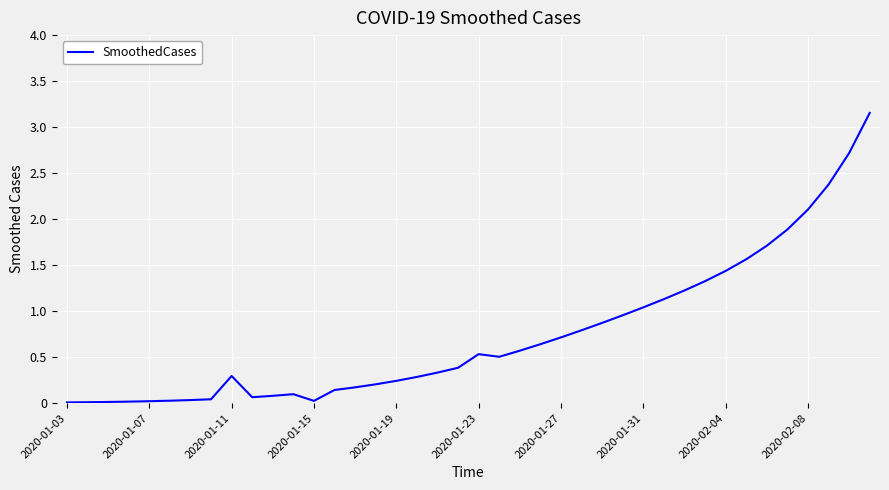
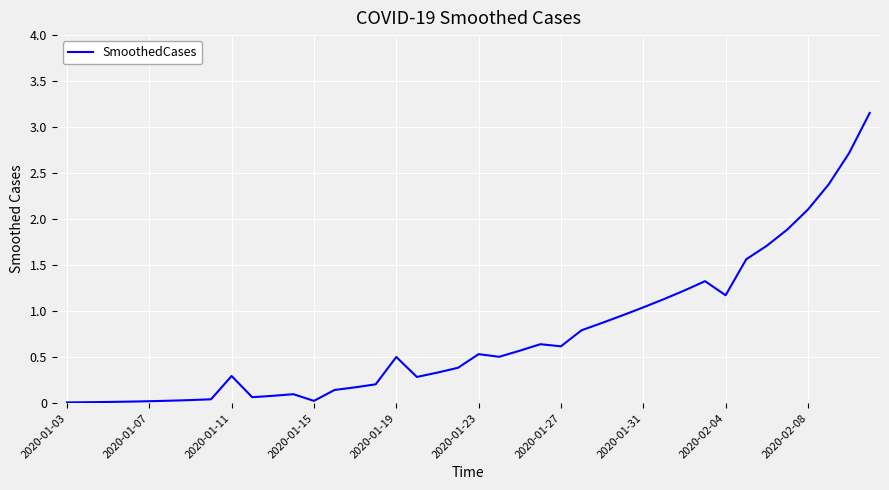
  {
    "2020-01-03": 0.0,
    "2020-01-07": 0.0,
    "2020-01-11": 0.3,
    "2020-01-15": 0.0,
-   "2020-01-19": 0.2,
+   "2020-01-19": 0.5,
    "2020-01-23": 0.5,
-   "2020-01-27": 0.7,
+   "2020-01-27": 0.6,
    "2020-01-31": 1.0,
-   "2020-02-04": 1.4,
+   "2020-02-04": 1.2,
    "2020-02-08": 2.1
  }
